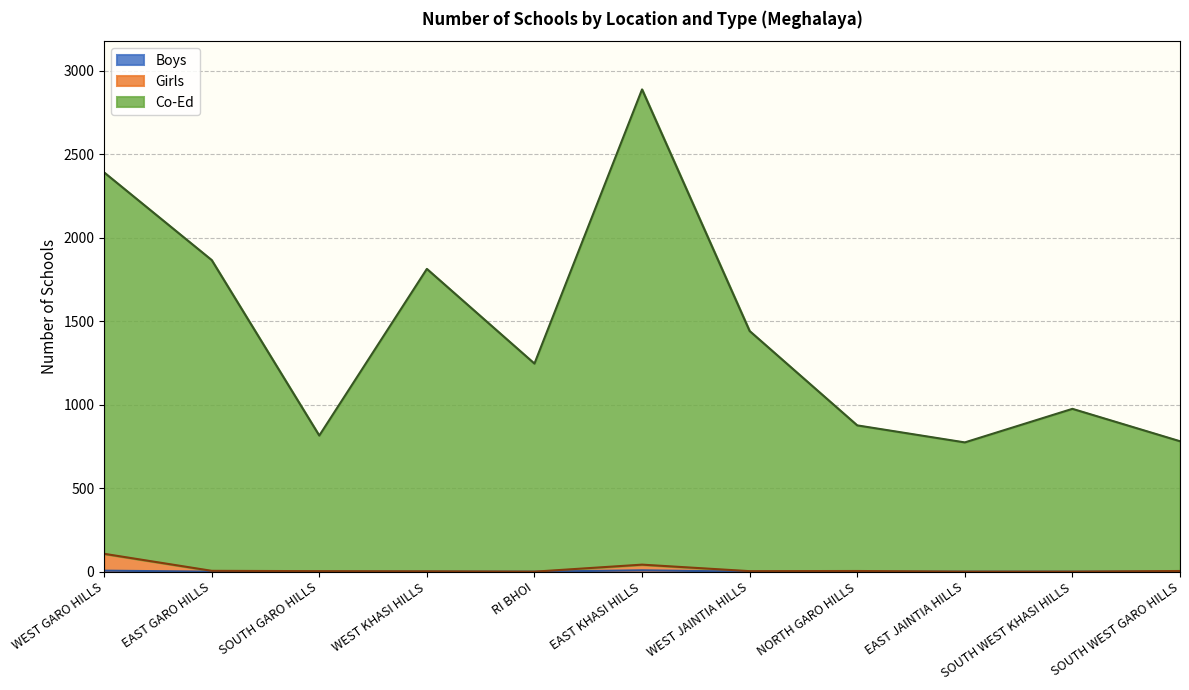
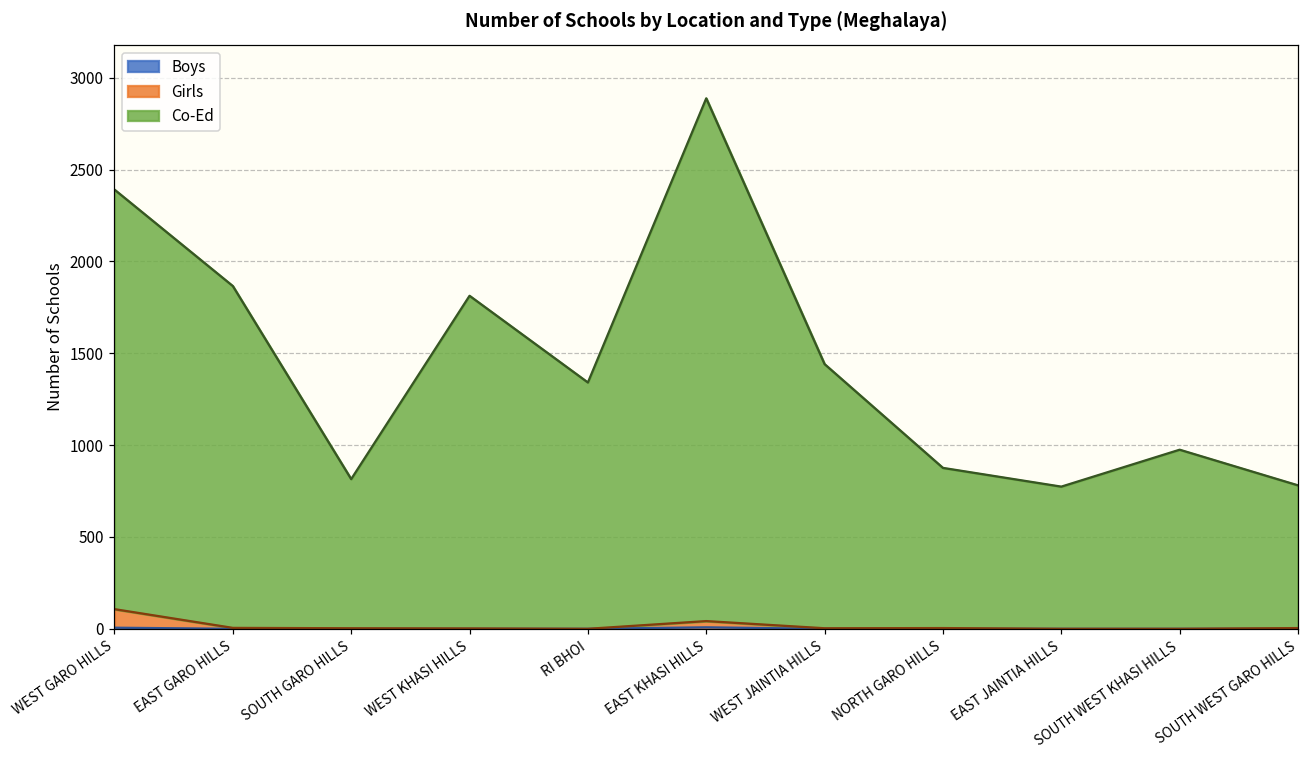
  {
    "Boys": {
      "WEST GARO HILLS": 10,
      "EAST KHASI HILLS": 10
    },
    "Girls": {
      "WEST GARO HILLS": 100,
      "EAST KHASI HILLS": 30
    },
    "Co-Ed": {
      "WEST GARO HILLS": 2280,
      "EAST GARO HILLS": 1860,
      "SOUTH GARO HILLS": 810,
      "WEST KHASI HILLS": 1810,
-     "RI BHOI": 1250,
+     "RI BHOI": 1340,
      "EAST KHASI HILLS": 2850,
      "WEST JAINTIA HILLS": 1440,
      "NORTH GARO HILLS": 870,
      "EAST JAINTIA HILLS": 770,
      "SOUTH WEST KHASI HILLS": 980,
      "SOUTH WEST GARO HILLS": 780
    }
  }
